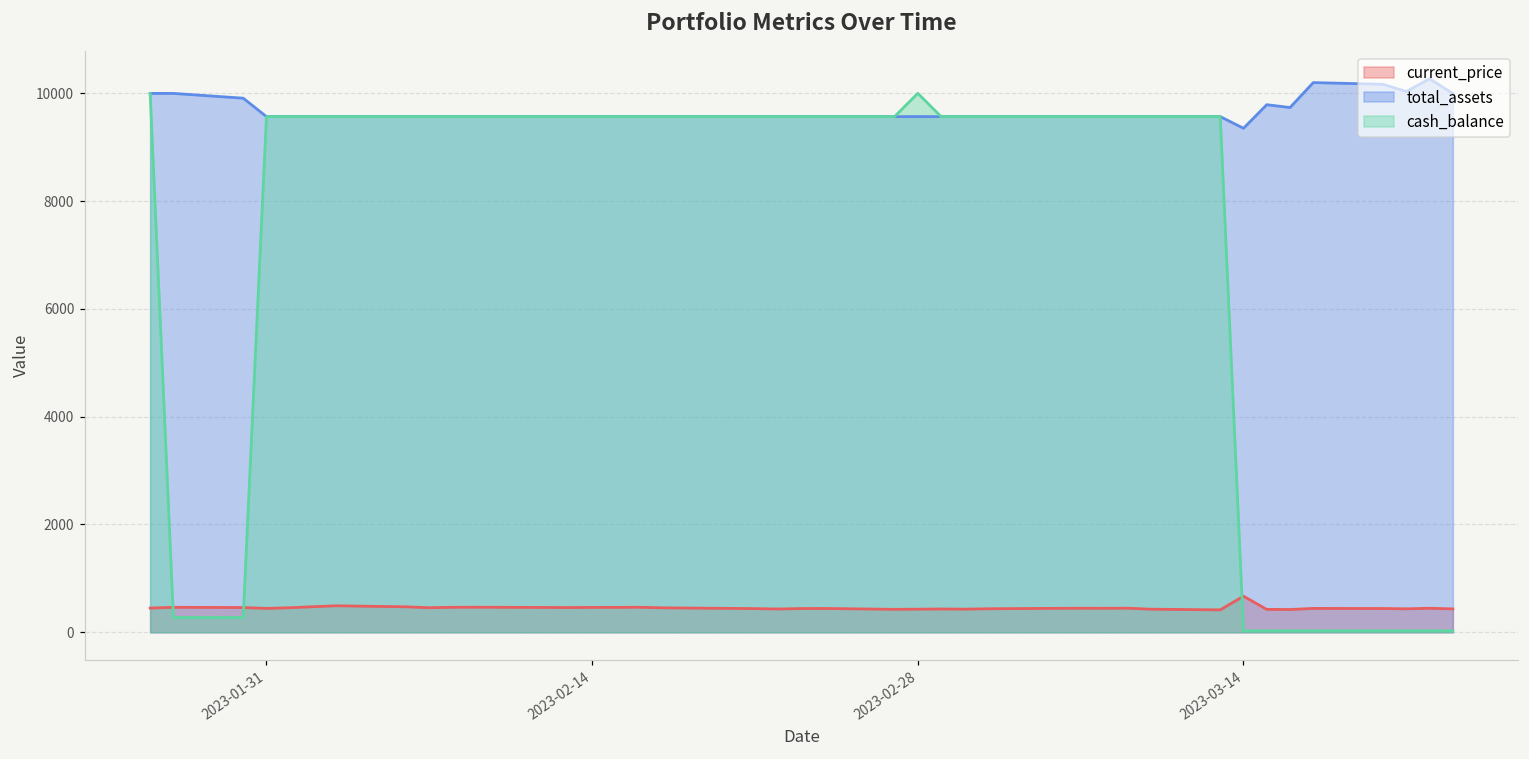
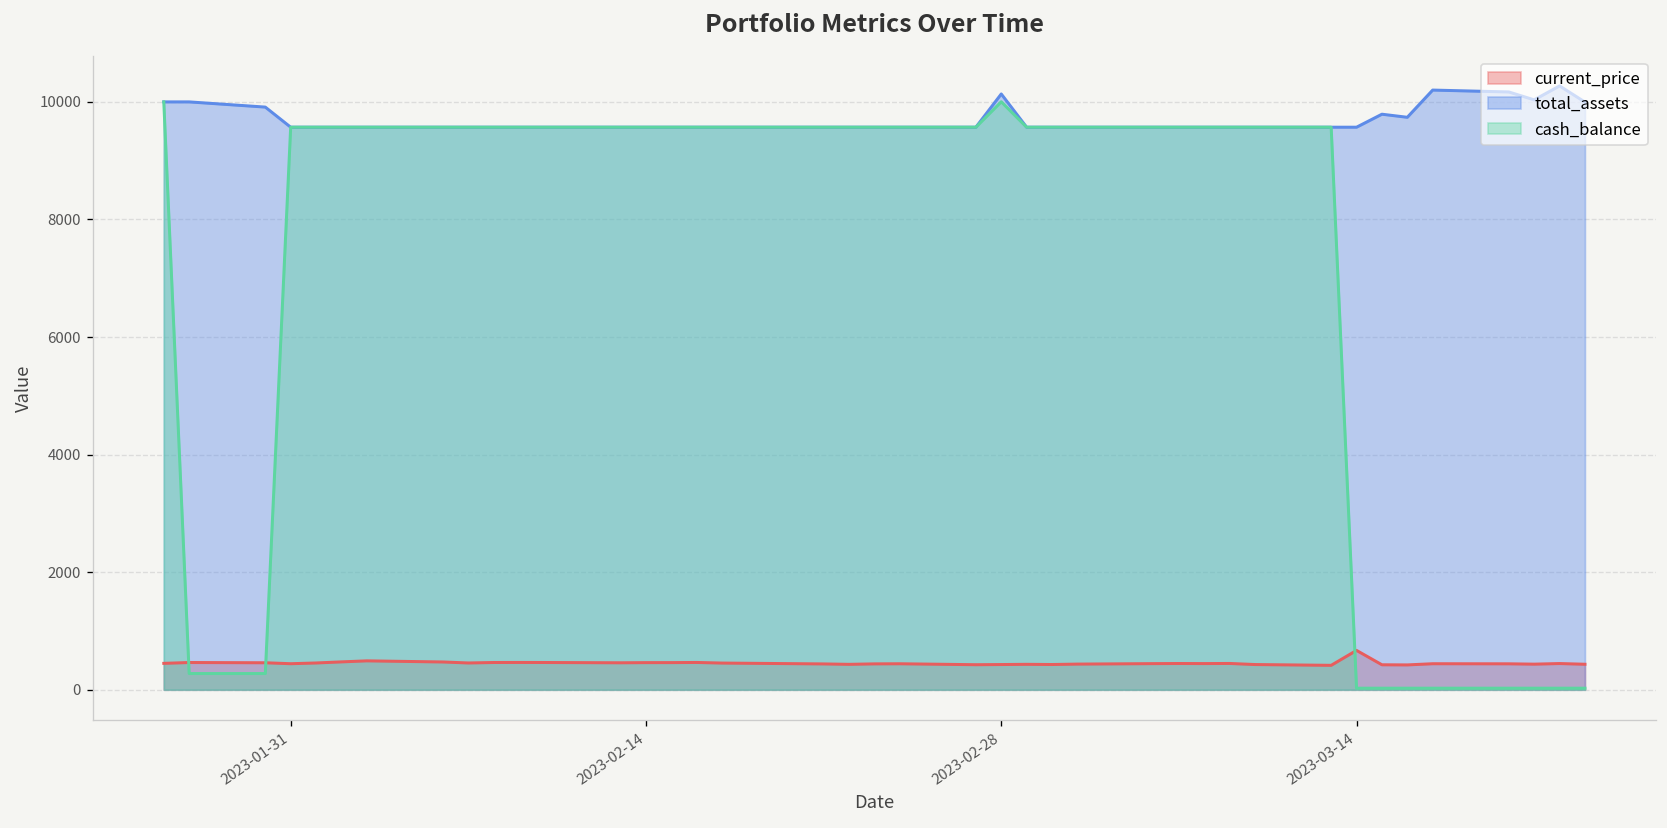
  {
    "current_price": {
      "2023-01-31": 400,
      "2023-02-14": 500,
      "2023-02-28": 400,
      "2023-03-14": 700
    },
    "total_assets": {
-     "2023-02-28": 9600,
-     "2023-03-14": 9400
+     "2023-02-28": 10100,
+     "2023-03-14": 9600
    },
    "cash_balance": {
      "2023-02-28": 10000,
      "2023-03-14": 0
    }
  }
